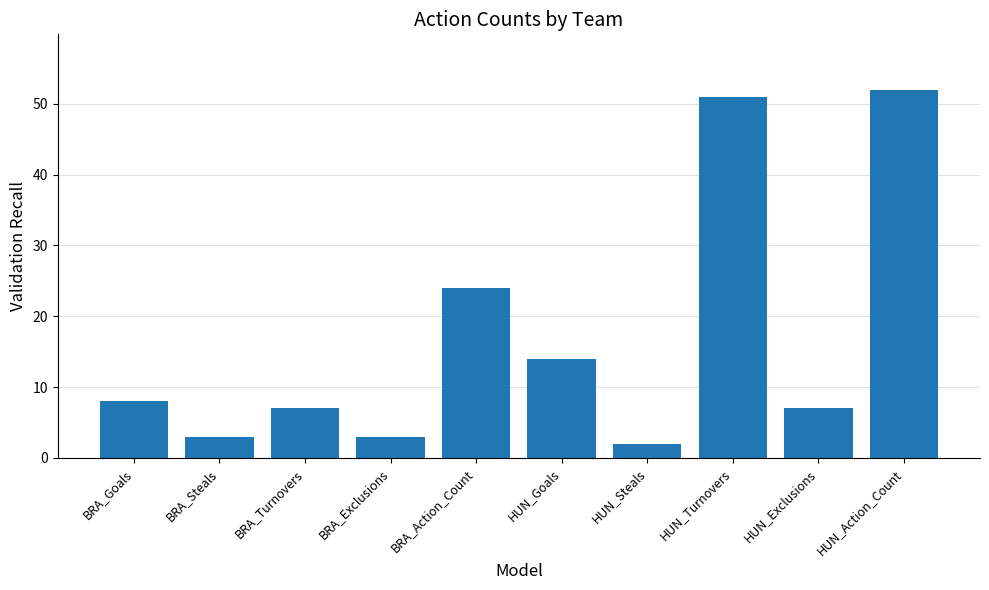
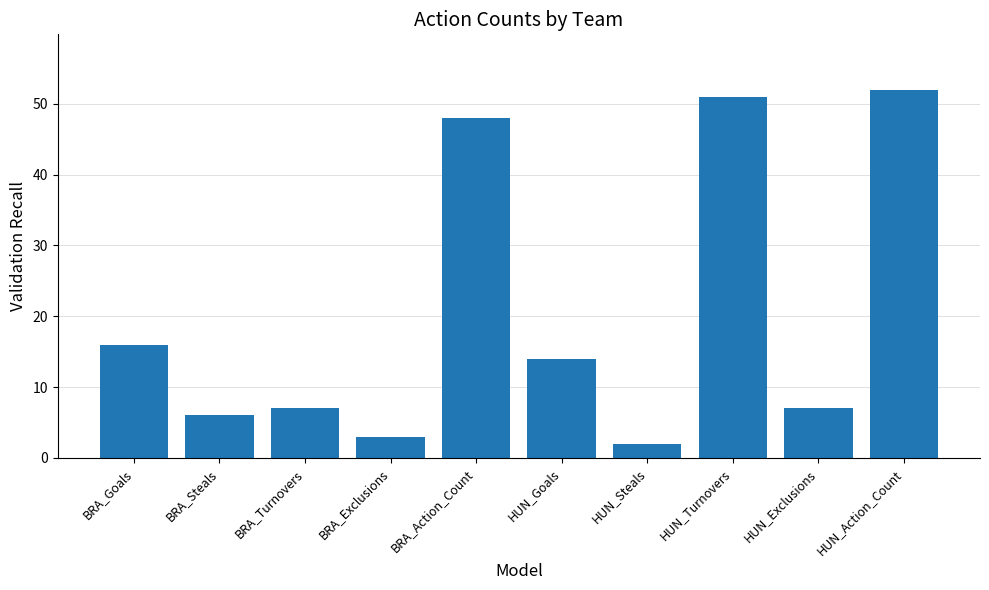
  {
-   "BRA_Goals": 8,
-   "BRA_Steals": 3,
+   "BRA_Goals": 16,
+   "BRA_Steals": 6,
    "BRA_Turnovers": 7,
    "BRA_Exclusions": 3,
-   "BRA_Action_Count": 24,
+   "BRA_Action_Count": 48,
    "HUN_Goals": 14,
    "HUN_Steals": 2,
    "HUN_Turnovers": 51,
    "HUN_Exclusions": 7,
    "HUN_Action_Count": 52
  }
